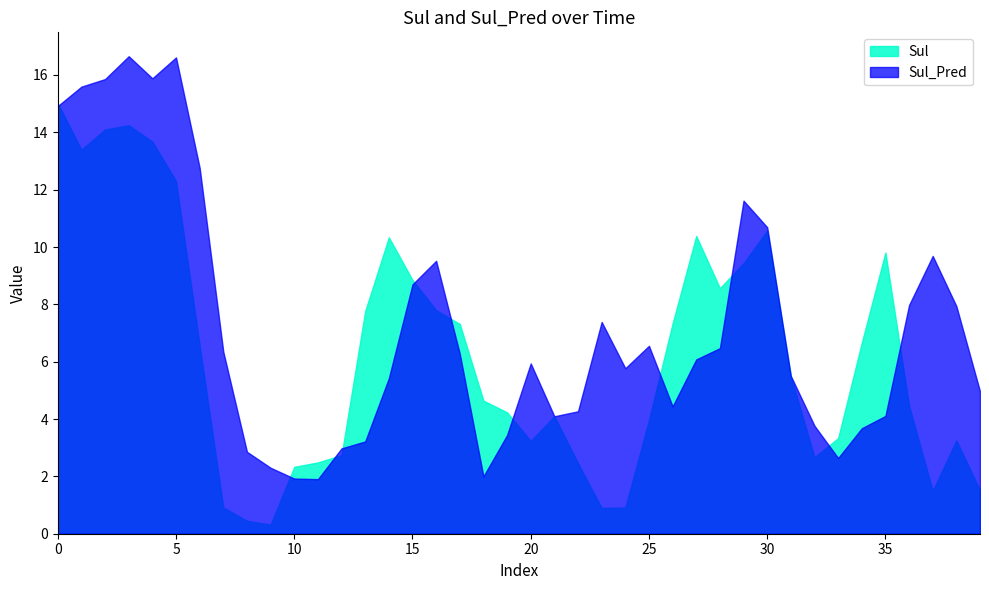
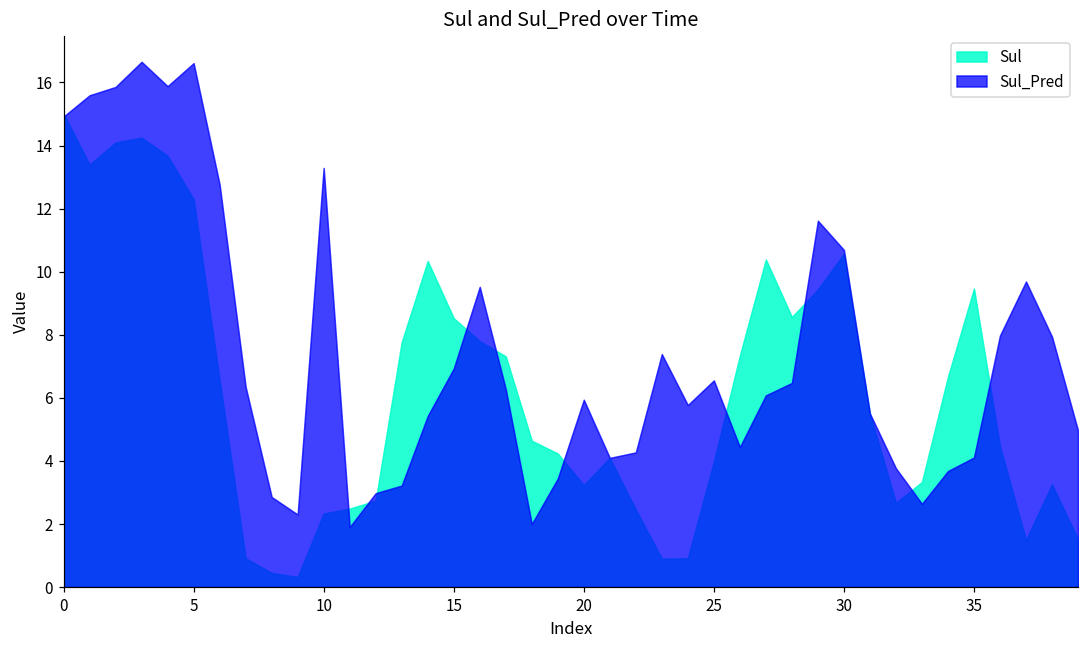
  {
    "Sul": {
      "5": 12.3,
      "10": 2.3,
-     "15": 8.9,
+     "15": 8.5,
      "20": 3.2,
      "25": 4.0,
      "30": 10.6,
-     "35": 9.8
+     "35": 9.5
    },
    "Sul_Pred": {
      "5": 16.6,
-     "10": 1.9,
-     "15": 8.7,
+     "10": 13.3,
+     "15": 6.9,
      "20": 5.9,
      "25": 6.6,
      "30": 10.7,
      "35": 4.1
    }
  }
